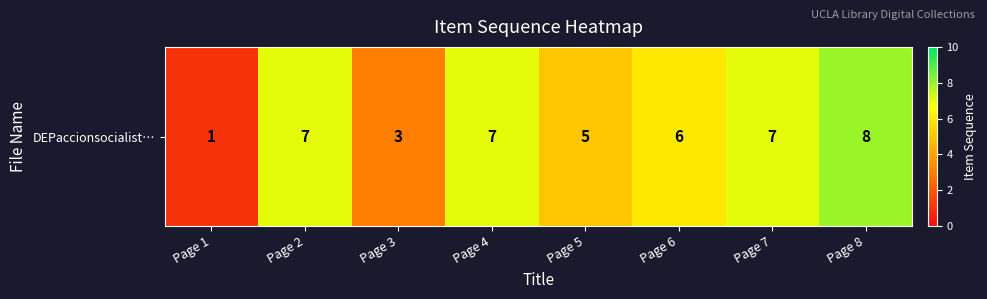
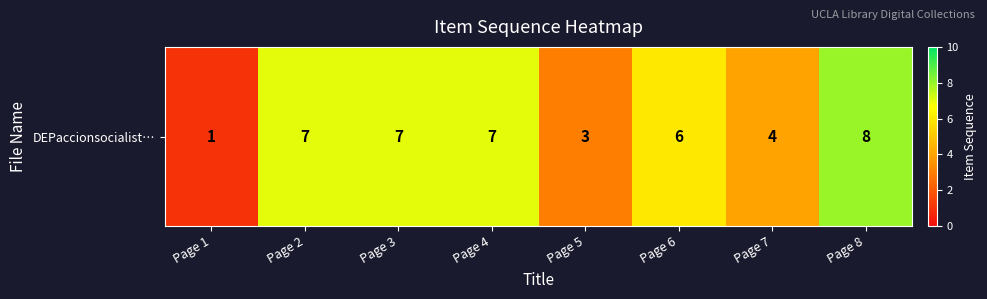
  {
    "DEPaccionsocialist…": {
      "Page 1": 1,
      "Page 2": 7,
-     "Page 3": 3,
+     "Page 3": 7,
      "Page 4": 7,
-     "Page 5": 5,
+     "Page 5": 3,
      "Page 6": 6,
-     "Page 7": 7,
+     "Page 7": 4,
      "Page 8": 8
    }
  }
